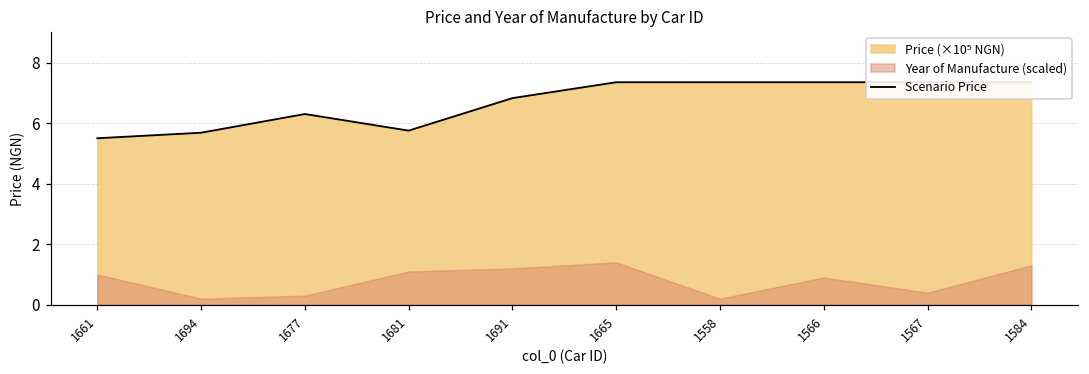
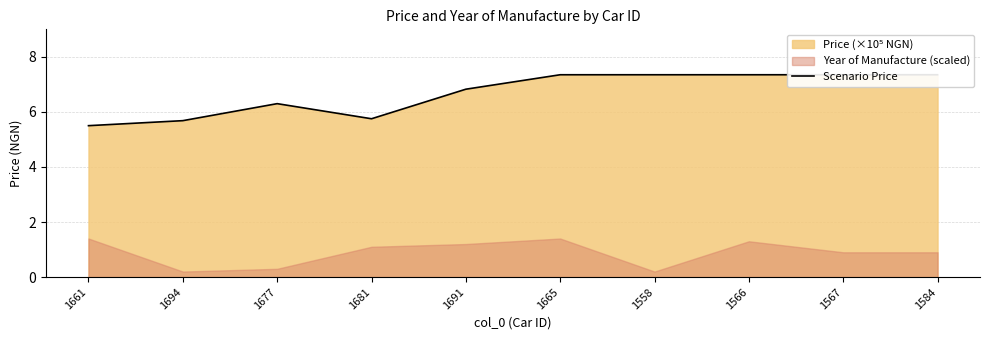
  {
    "Price (×10⁵ NGN)": {
      "1661": 5.5,
      "1694": 5.7,
      "1677": 6.3,
      "1681": 5.8,
      "1691": 6.8,
      "1665": 7.4,
      "1558": 7.4,
      "1566": 7.4
    },
    "Year of Manufacture (scaled)": {
-     "1661": 1.0,
+     "1661": 1.4,
      "1694": 0.2,
      "1677": 0.3,
      "1681": 1.1,
      "1691": 1.2,
      "1665": 1.4,
      "1558": 0.2,
-     "1566": 0.9,
-     "1567": 0.4,
-     "1584": 1.3
+     "1566": 1.3,
+     "1567": 0.9,
+     "1584": 0.9
    }
  }
